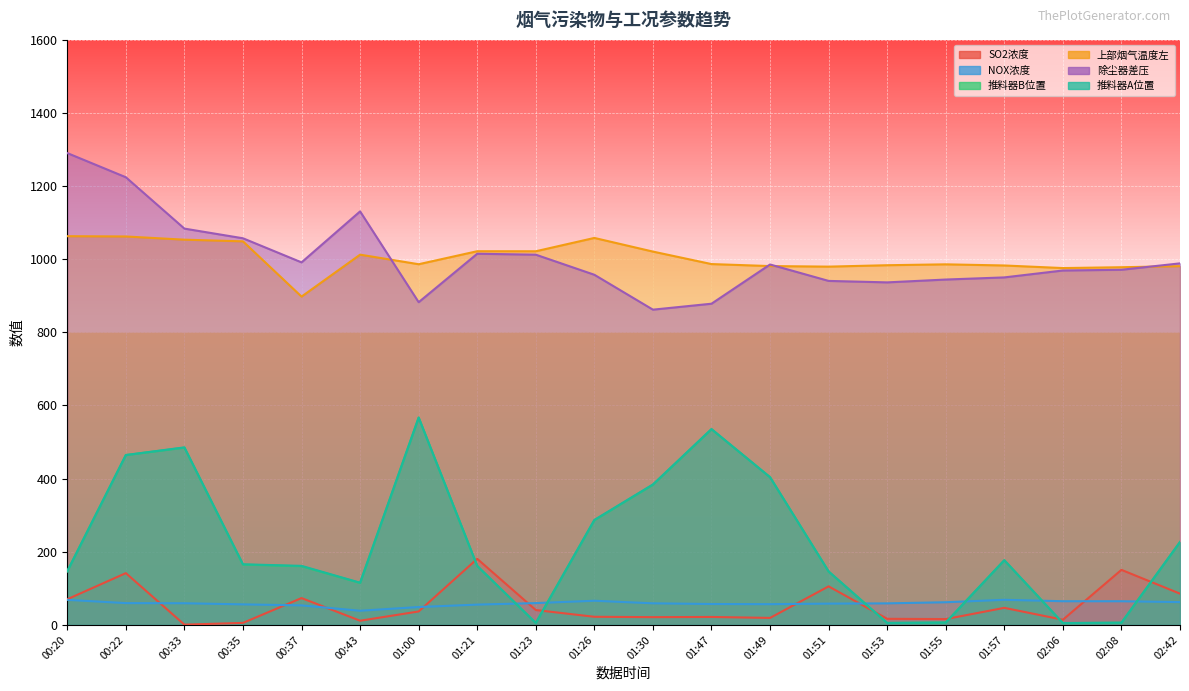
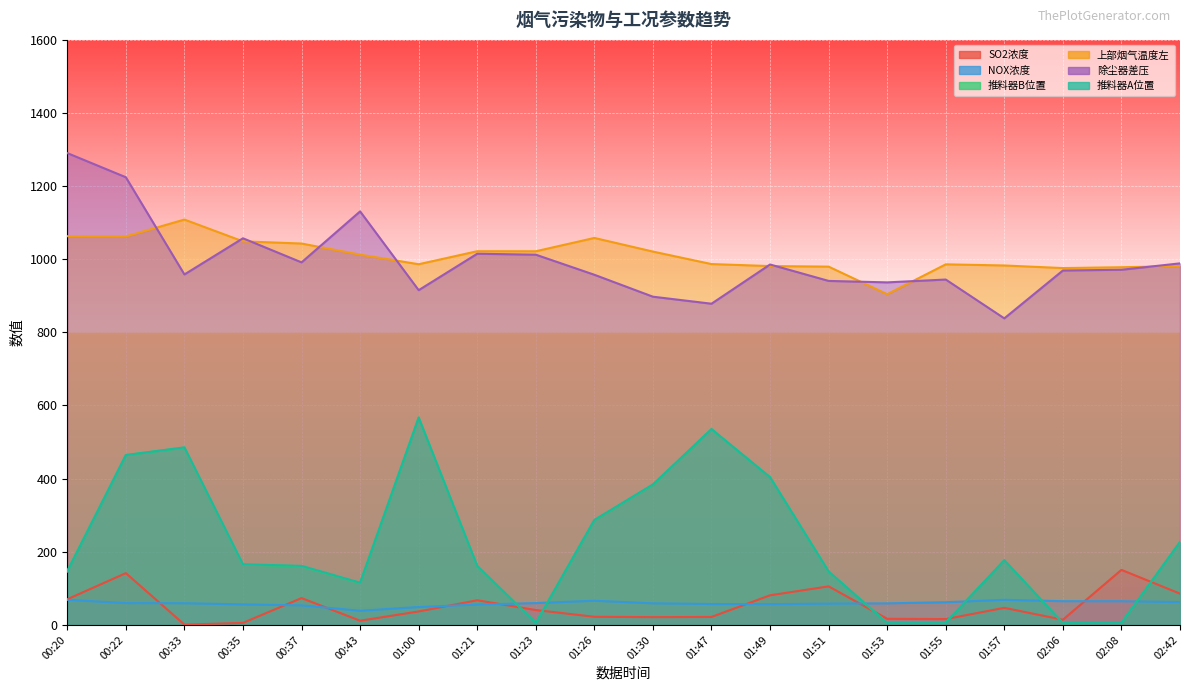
  {
    "SO2浓度": {
      "00:22": 140,
      "00:33": 0,
      "00:35": 10,
      "00:37": 70,
      "00:43": 10,
      "01:00": 40,
-     "01:21": 180,
+     "01:21": 70,
      "01:23": 40,
      "01:26": 20,
      "01:30": 20,
      "01:47": 20,
-     "01:49": 20,
+     "01:49": 80,
      "01:51": 110,
      "01:53": 20,
      "01:55": 20,
      "01:57": 50,
      "02:06": 10,
      "02:08": 150,
      "02:42": 90
    },
    "上部烟气温度左": {
      "00:20": 1060,
      "00:22": 1060,
-     "00:33": 1050,
+     "00:33": 1110,
      "00:35": 1050,
-     "00:37": 900,
+     "00:37": 1040,
      "00:43": 1010,
      "01:00": 990,
      "01:23": 1020,
      "01:26": 1060,
      "01:30": 1020,
      "01:47": 990,
      "01:51": 980,
-     "01:53": 980,
+     "01:53": 900,
      "01:55": 990,
      "01:57": 980,
      "02:08": 980,
      "02:42": 980
    },
    "除尘器差压": {
      "00:20": 1290,
      "00:22": 1220,
-     "00:33": 1080,
+     "00:33": 960,
      "00:35": 1060,
      "00:37": 990,
      "00:43": 1130,
-     "01:00": 880,
+     "01:00": 920,
      "01:23": 1010,
      "01:26": 960,
-     "01:30": 860,
+     "01:30": 900,
      "01:47": 880,
      "01:51": 940,
      "01:53": 940,
      "01:55": 940,
-     "01:57": 950,
+     "01:57": 840,
      "02:08": 970,
      "02:42": 990
    }
  }
